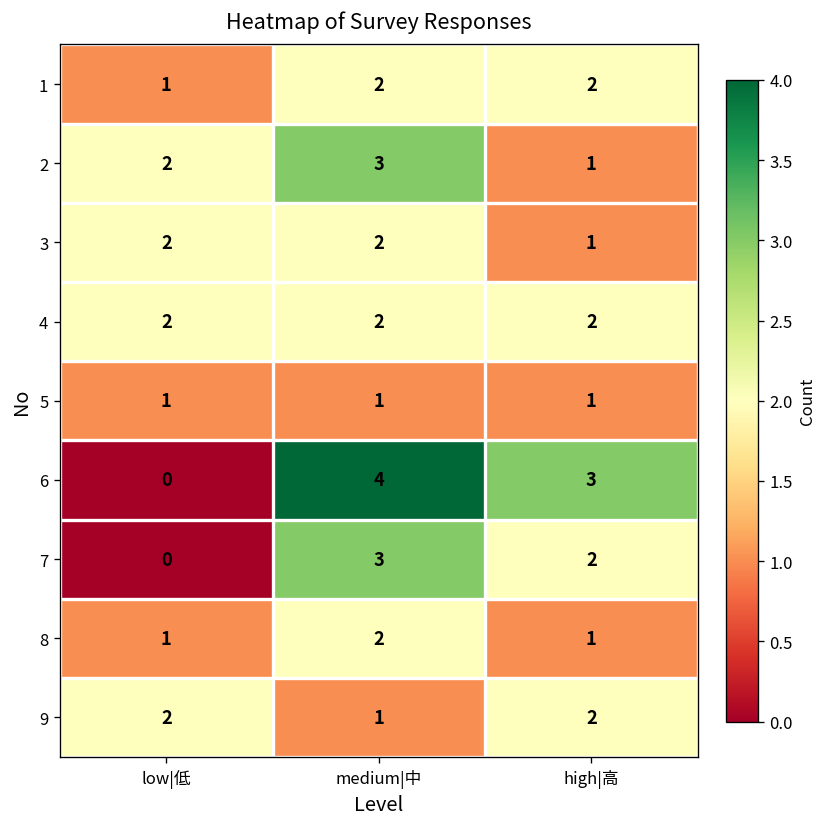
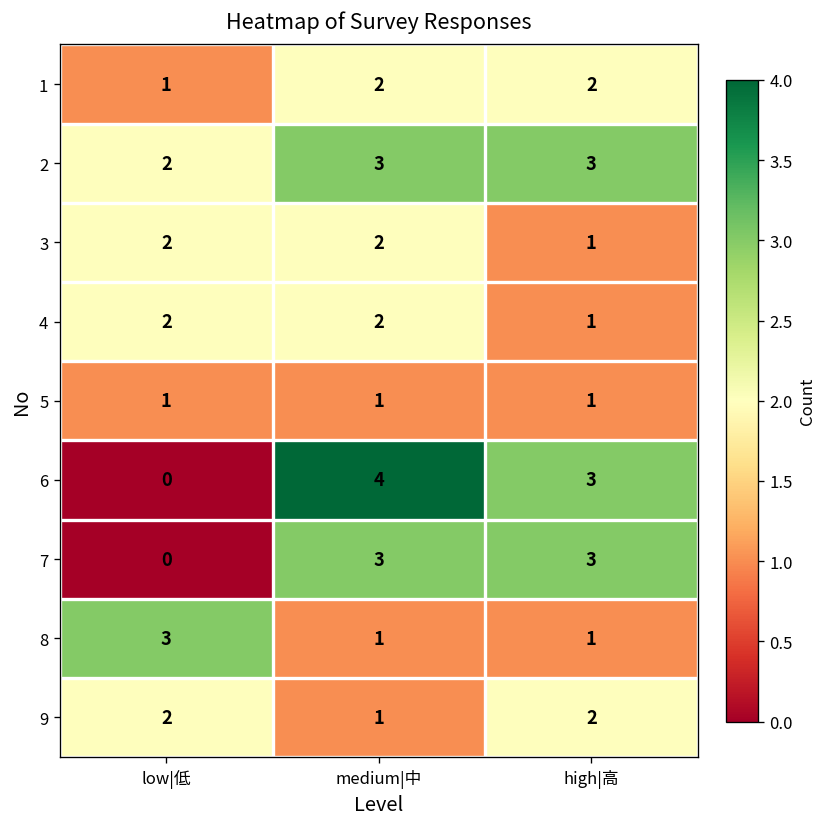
  {
    "1": {
      "low|低": 1,
      "medium|中": 2,
      "high|高": 2
    },
    "2": {
      "low|低": 2,
      "medium|中": 3,
-     "high|高": 1
+     "high|高": 3
    },
    "3": {
      "low|低": 2,
      "medium|中": 2,
      "high|高": 1
    },
    "4": {
      "low|低": 2,
      "medium|中": 2,
-     "high|高": 2
+     "high|高": 1
    },
    "5": {
      "low|低": 1,
      "medium|中": 1,
      "high|高": 1
    },
    "6": {
      "low|低": 0,
      "medium|中": 4,
      "high|高": 3
    },
    "7": {
      "low|低": 0,
      "medium|中": 3,
-     "high|高": 2
+     "high|高": 3
    },
    "8": {
-     "low|低": 1,
-     "medium|中": 2,
+     "low|低": 3,
+     "medium|中": 1,
      "high|高": 1
    },
    "9": {
      "low|低": 2,
      "medium|中": 1,
      "high|高": 2
    }
  }
